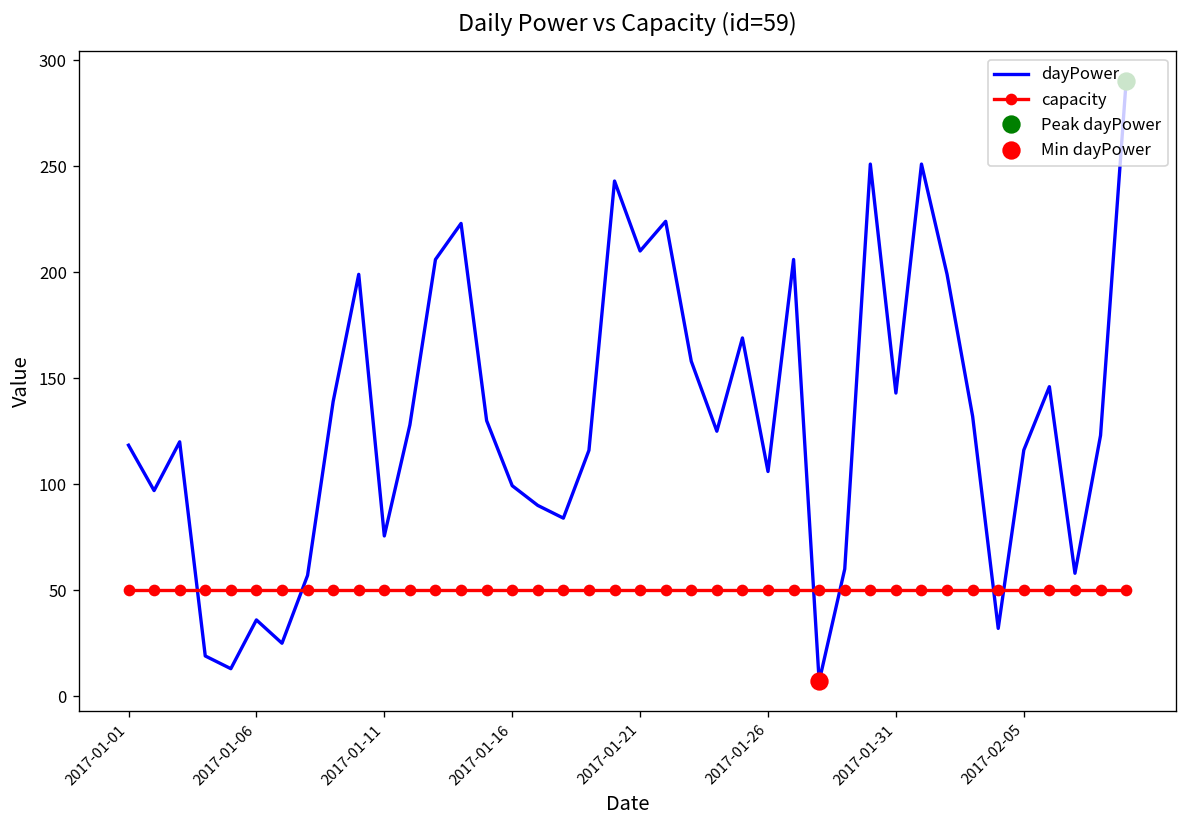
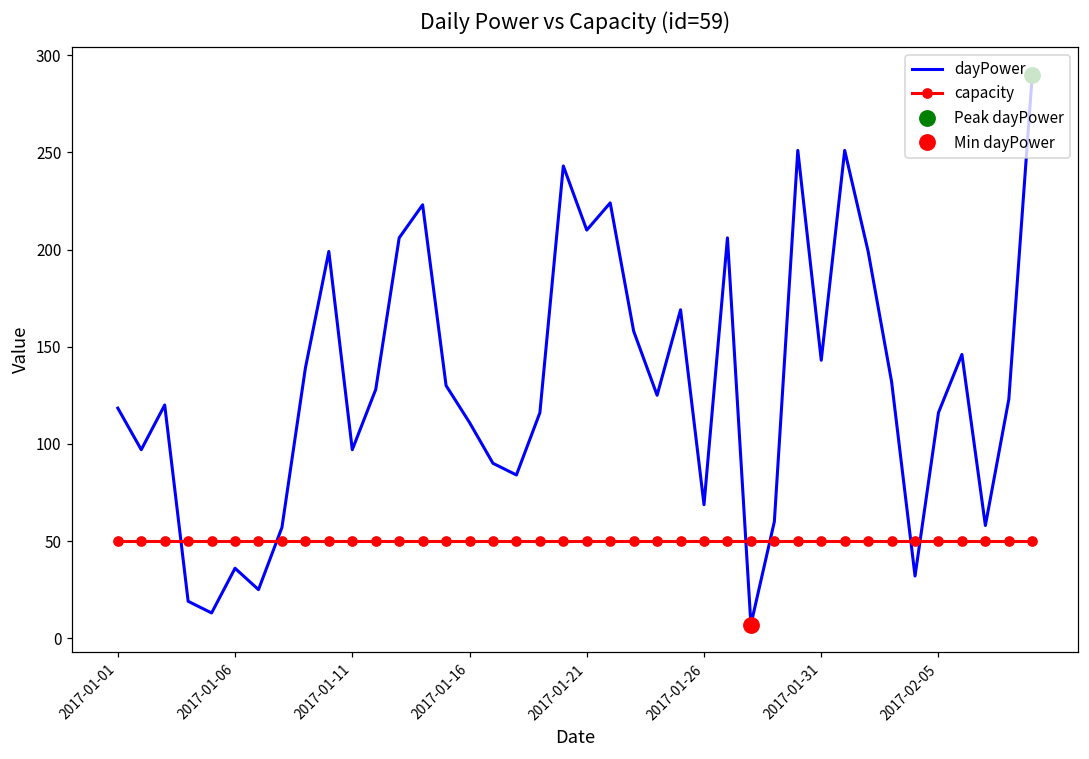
  {
    "dayPower": {
      "2017-01-01": 118,
      "2017-01-06": 36,
-     "2017-01-11": 76,
-     "2017-01-16": 99,
+     "2017-01-11": 97,
+     "2017-01-16": 111,
      "2017-01-21": 210,
-     "2017-01-26": 106,
+     "2017-01-26": 69,
      "2017-01-31": 143,
      "2017-02-05": 116
    }
  }
